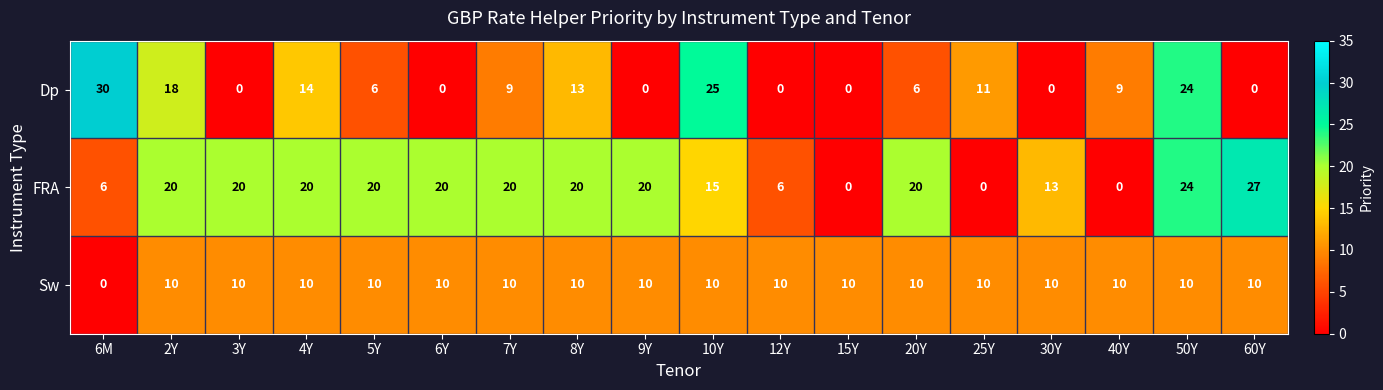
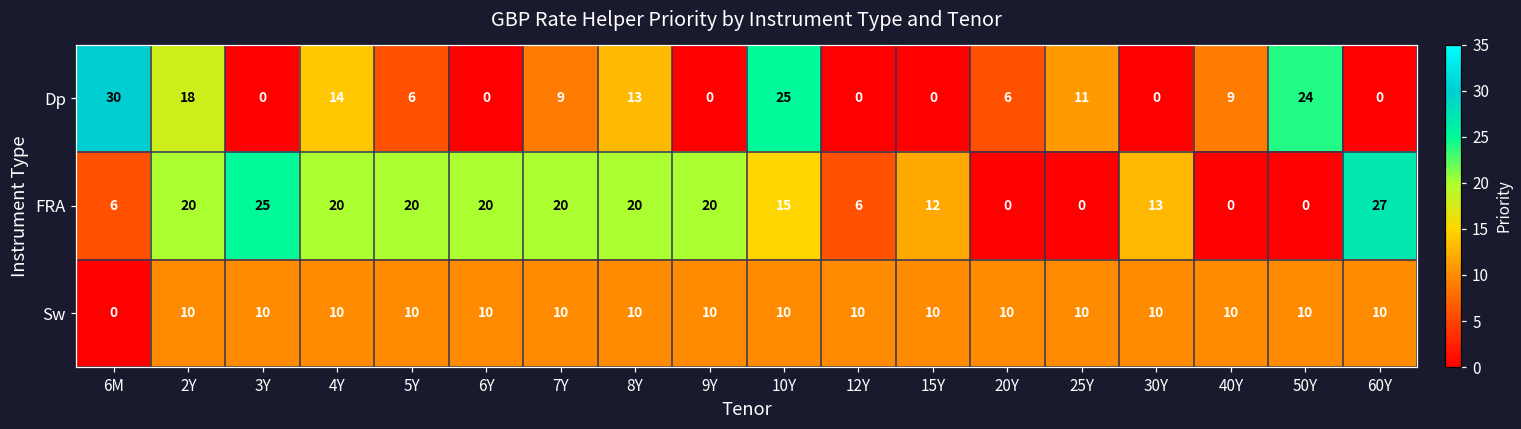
  {
    "Dp": {
      "6M": 30,
      "2Y": 18,
      "3Y": 0,
      "4Y": 14,
      "5Y": 6,
      "6Y": 0,
      "7Y": 9,
      "8Y": 13,
      "9Y": 0,
      "10Y": 25,
      "12Y": 0,
      "15Y": 0,
      "20Y": 6,
      "25Y": 11,
      "30Y": 0,
      "40Y": 9,
      "50Y": 24,
      "60Y": 0
    },
    "FRA": {
      "6M": 6,
      "2Y": 20,
-     "3Y": 20,
+     "3Y": 25,
      "4Y": 20,
      "5Y": 20,
      "6Y": 20,
      "7Y": 20,
      "8Y": 20,
      "9Y": 20,
      "10Y": 15,
      "12Y": 6,
-     "15Y": 0,
-     "20Y": 20,
+     "15Y": 12,
+     "20Y": 0,
      "25Y": 0,
      "30Y": 13,
      "40Y": 0,
-     "50Y": 24,
+     "50Y": 0,
      "60Y": 27
    },
    "Sw": {
      "6M": 0,
      "2Y": 10,
      "3Y": 10,
      "4Y": 10,
      "5Y": 10,
      "6Y": 10,
      "7Y": 10,
      "8Y": 10,
      "9Y": 10,
      "10Y": 10,
      "12Y": 10,
      "15Y": 10,
      "20Y": 10,
      "25Y": 10,
      "30Y": 10,
      "40Y": 10,
      "50Y": 10,
      "60Y": 10
    }
  }
